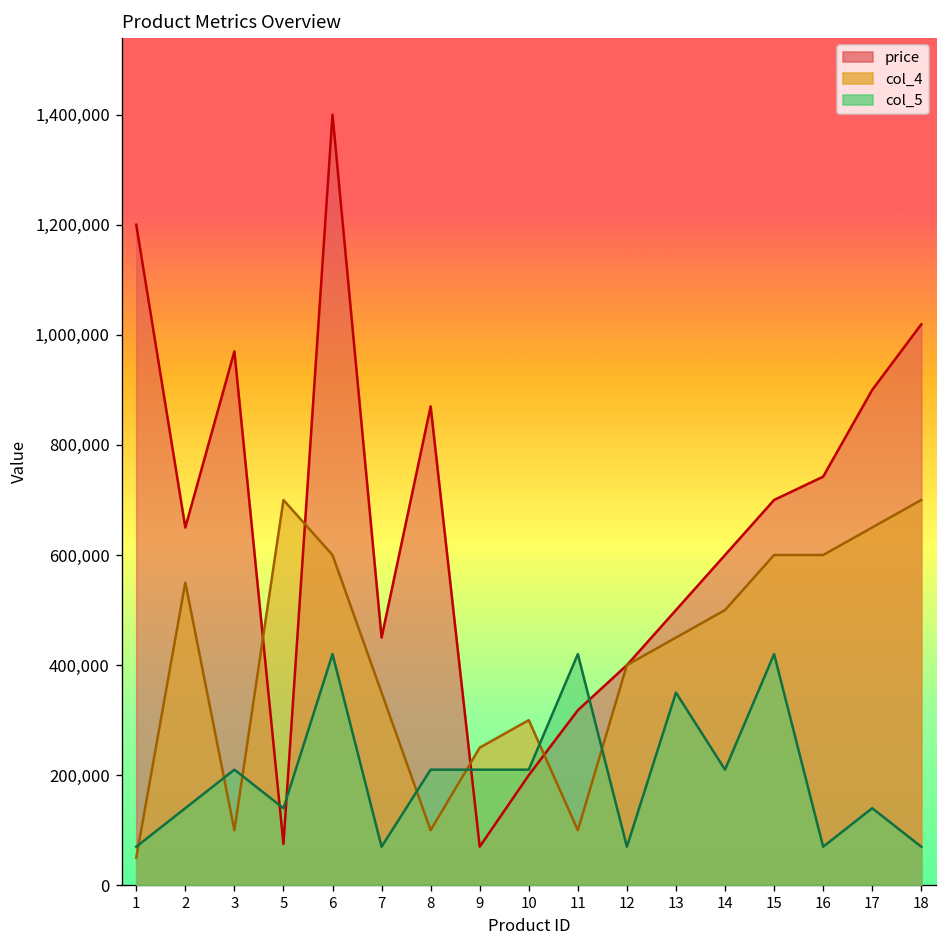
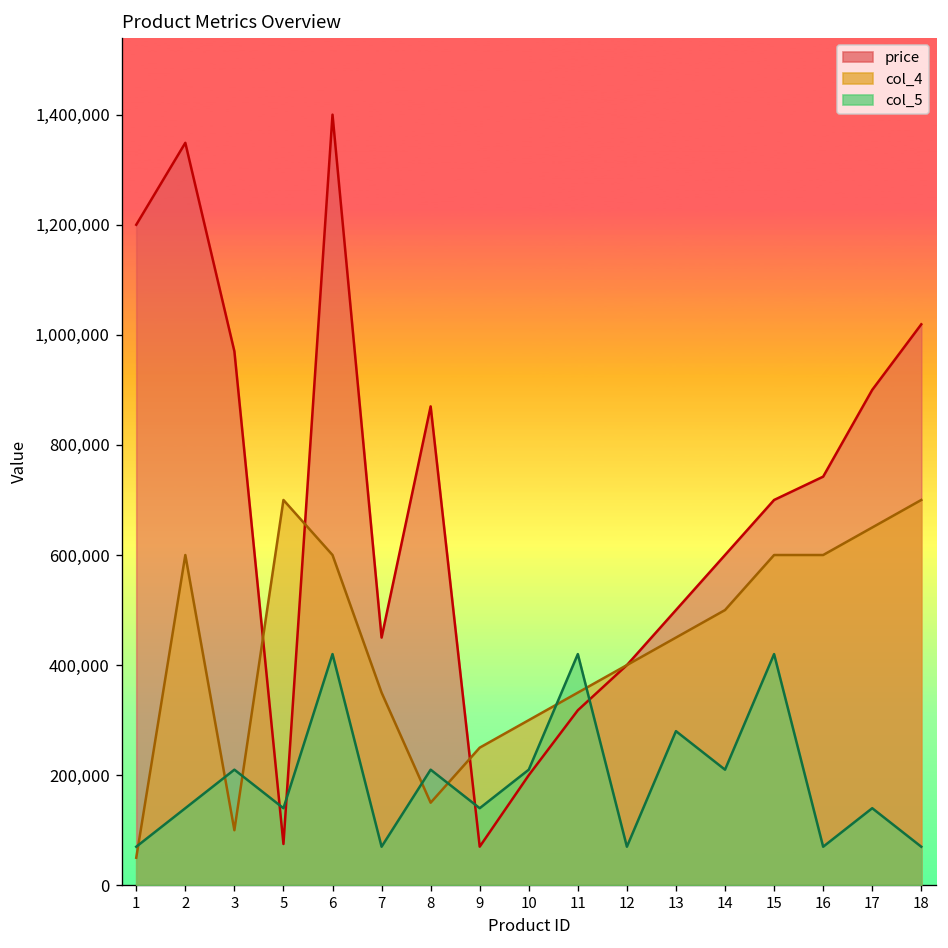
  {
    "price": {
      "1": "1,200,000",
-     "2": "650,000",
+     "2": "1,350,000",
      "3": "970,000",
      "5": "70,000",
      "6": "1,400,000",
      "7": "450,000",
      "8": "870,000",
      "9": "70,000",
      "10": "200,000",
      "11": "320,000",
      "13": "500,000",
      "14": "600,000",
      "15": "700,000",
      "16": "740,000",
      "17": "900,000",
      "18": "1,020,000"
    },
    "col_4": {
      "1": "50,000",
-     "2": "550,000",
+     "2": "600,000",
      "3": "100,000",
      "5": "700,000",
      "6": "600,000",
      "7": "350,000",
-     "8": "100,000",
+     "8": "150,000",
      "9": "250,000",
      "10": "300,000",
-     "11": "100,000",
+     "11": "350,000",
      "13": "450,000",
      "14": "500,000",
      "15": "600,000",
      "16": "600,000",
      "17": "650,000",
      "18": "700,000"
    },
    "col_5": {
      "1": "70,000",
      "2": "140,000",
      "3": "210,000",
      "5": "140,000",
      "6": "420,000",
      "7": "70,000",
      "8": "210,000",
-     "9": "210,000",
+     "9": "140,000",
      "10": "210,000",
      "11": "420,000",
      "12": "70,000",
-     "13": "350,000",
+     "13": "280,000",
      "14": "210,000",
      "15": "420,000",
      "16": "70,000",
      "17": "140,000",
      "18": "70,000"
    }
  }
